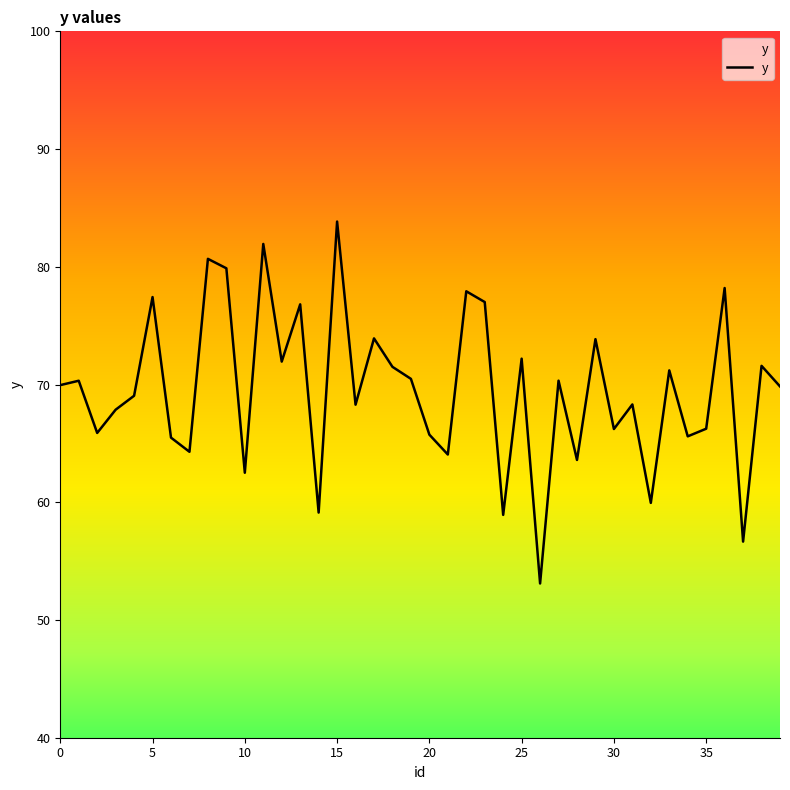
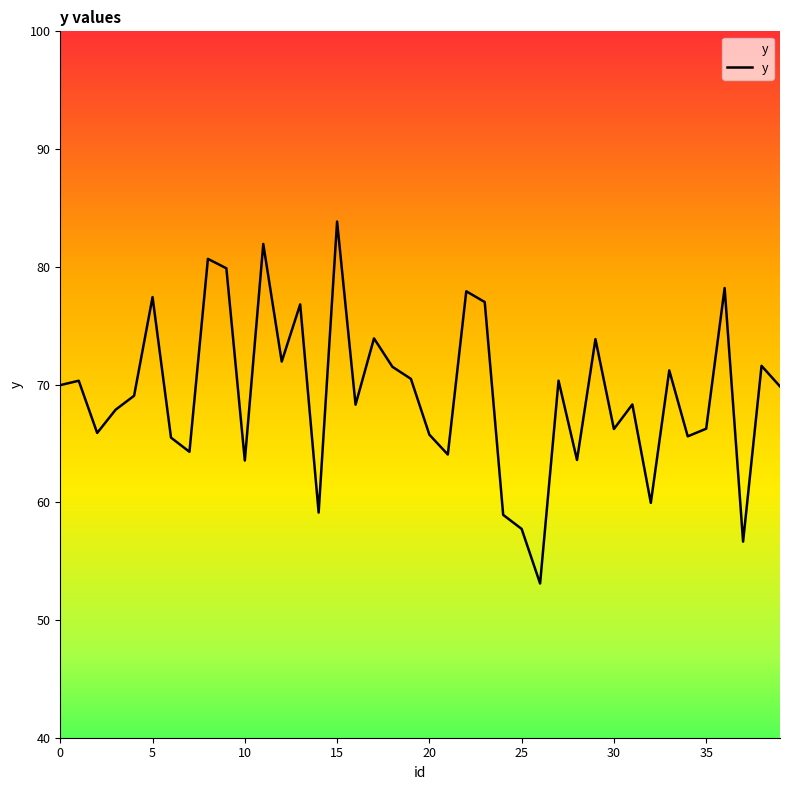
  {
    "0": 69.9,
    "5": 77.4,
-   "10": 62.5,
+   "10": 63.5,
    "15": 83.8,
    "20": 65.7,
-   "25": 72.2,
+   "25": 57.7,
    "30": 66.2,
    "35": 66.2
  }
